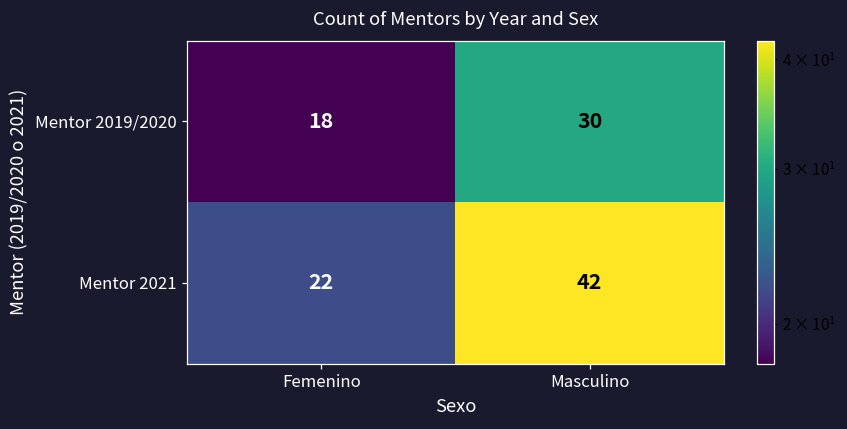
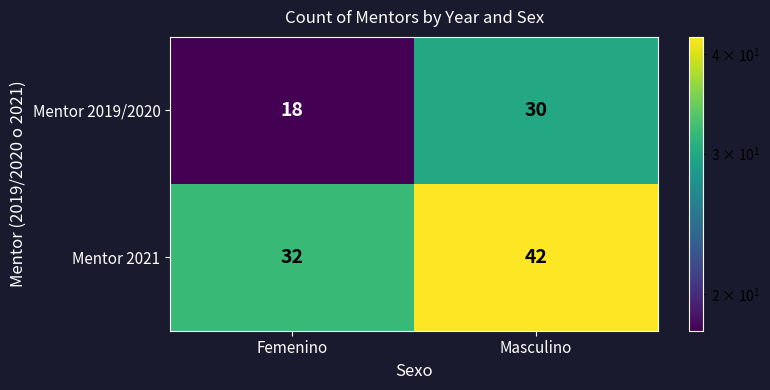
  {
    "Mentor 2019/2020": {
      "Femenino": 18,
      "Masculino": 30
    },
    "Mentor 2021": {
-     "Femenino": 22,
+     "Femenino": 32,
      "Masculino": 42
    }
  }
